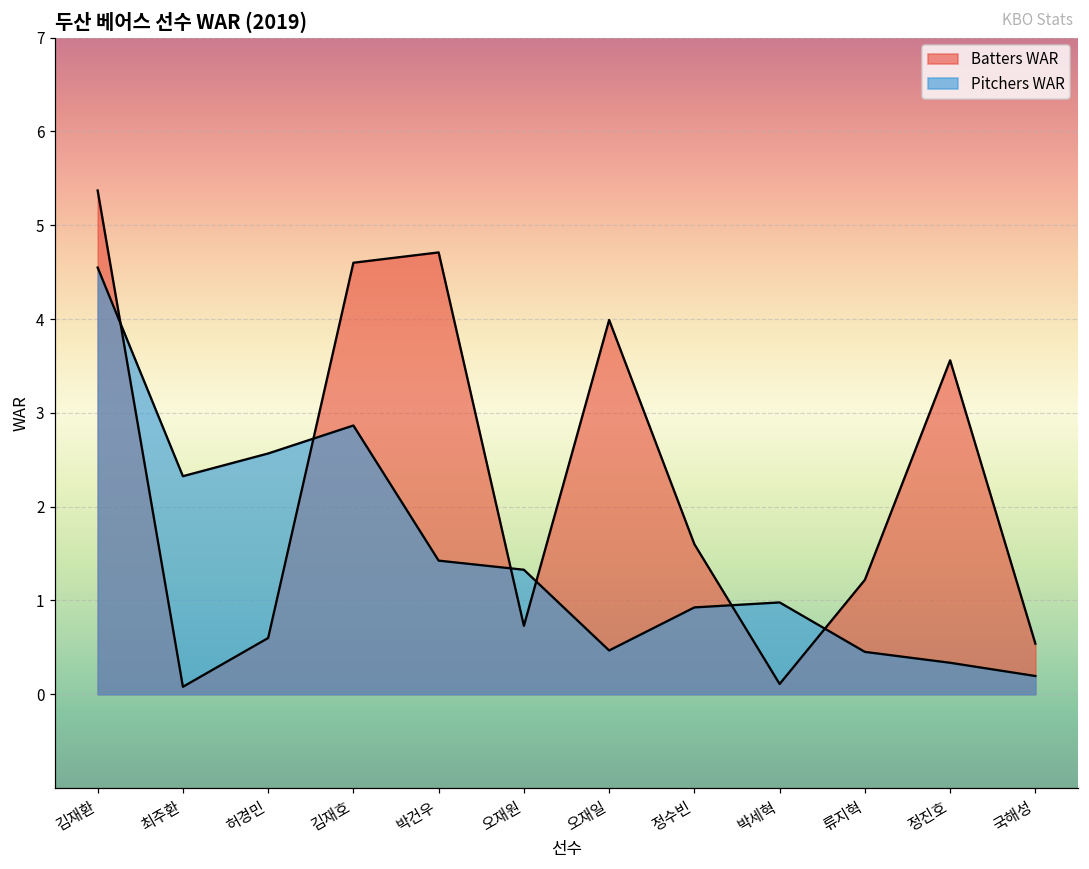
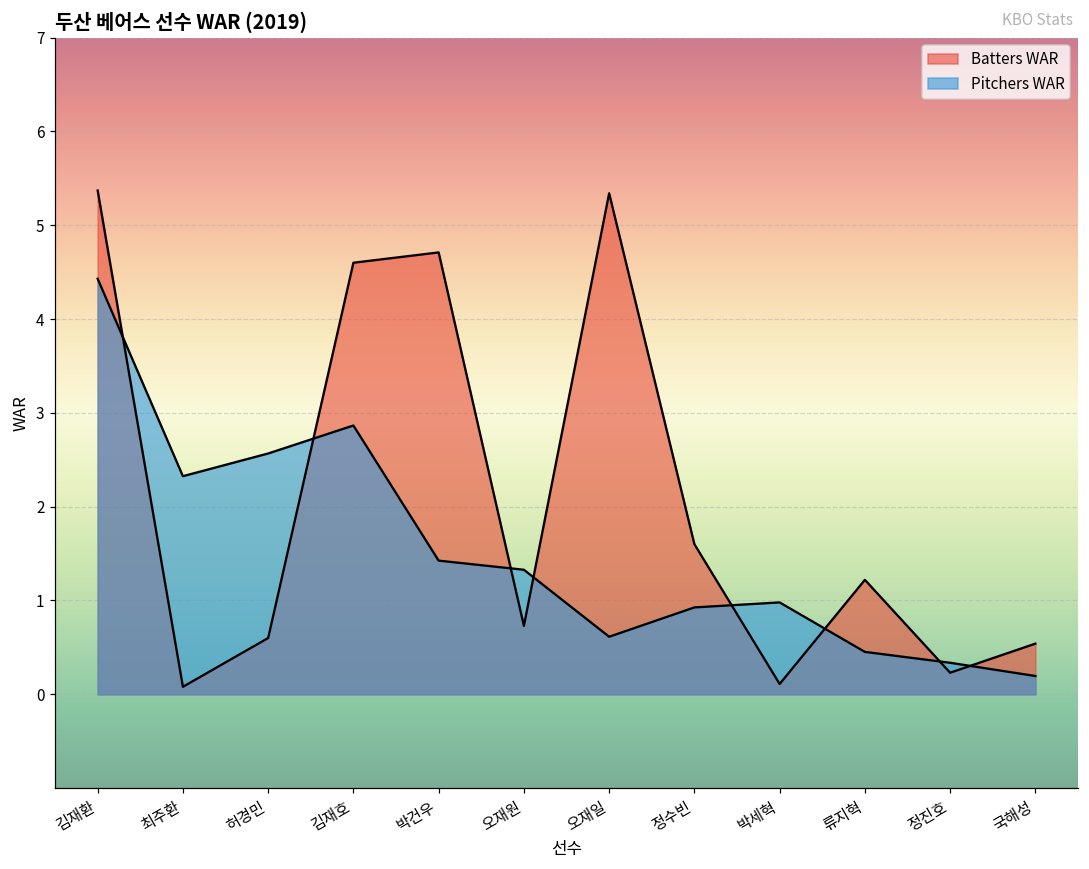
  {
    "Batters WAR": {
      "김재환": 5.4,
      "최주환": 0.1,
      "허경민": 0.6,
      "김재호": 4.6,
      "박건우": 4.7,
      "오재원": 0.7,
-     "오재일": 4.0,
+     "오재일": 5.3,
      "정수빈": 1.6,
      "박세혁": 0.1,
      "류지혁": 1.2,
-     "정진호": 3.6,
+     "정진호": 0.2,
      "국해성": 0.5
    },
    "Pitchers WAR": {
-     "김재환": 4.5,
+     "김재환": 4.4,
      "최주환": 2.3,
      "허경민": 2.6,
      "김재호": 2.9,
      "박건우": 1.4,
      "오재원": 1.3,
-     "오재일": 0.5,
+     "오재일": 0.6,
      "정수빈": 0.9,
      "박세혁": 1.0,
      "류지혁": 0.5,
      "정진호": 0.3,
      "국해성": 0.2
    }
  }
